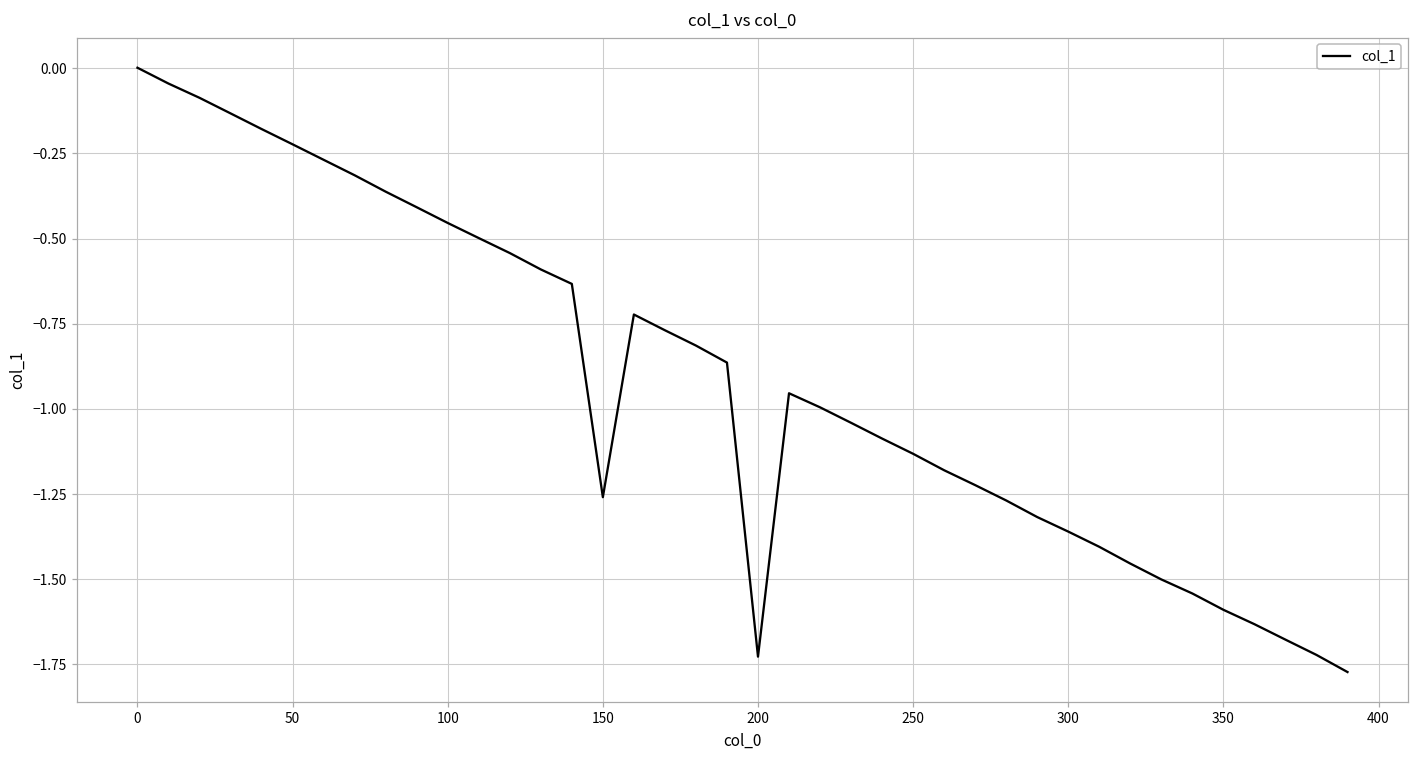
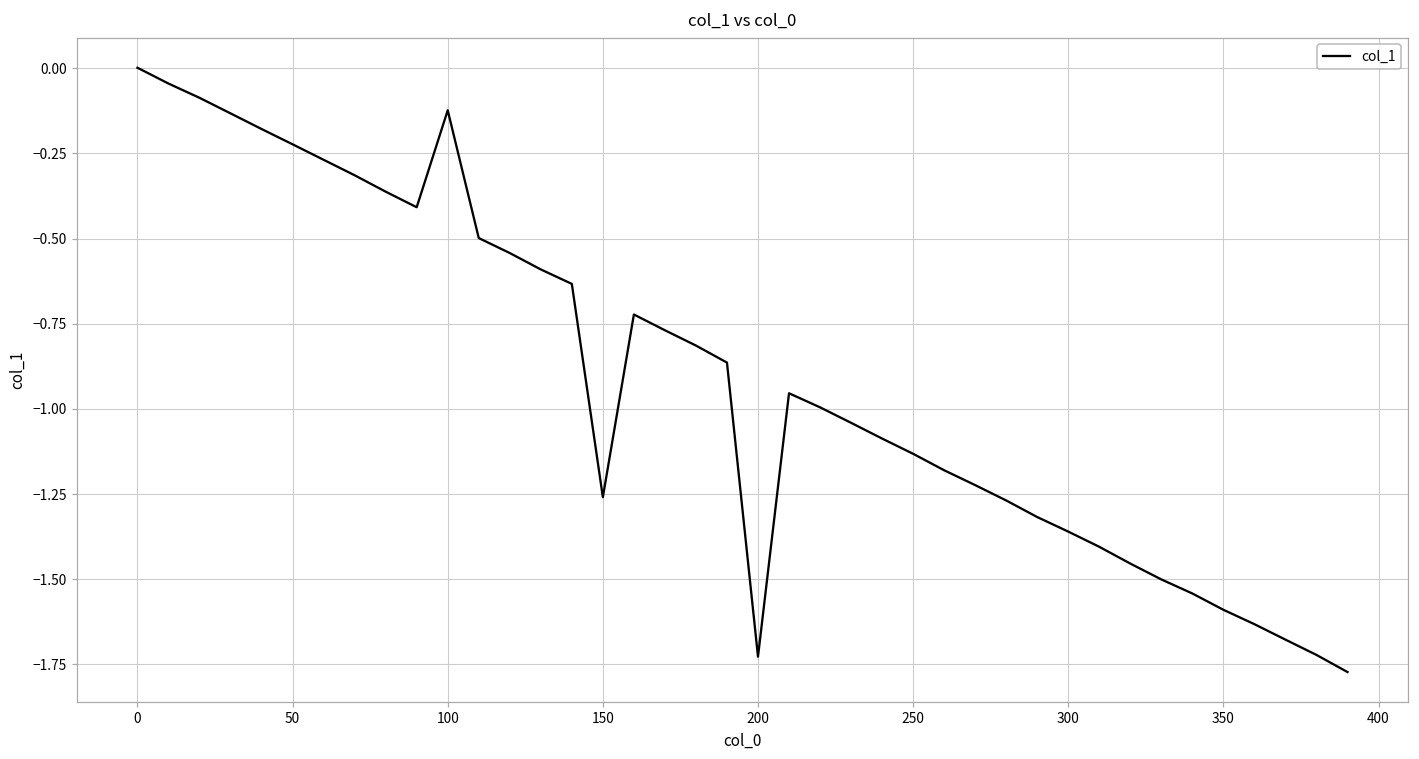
  {
    "0": 0.00,
    "50": -0.22,
-   "100": -0.45,
+   "100": -0.12,
    "150": -1.26,
    "200": -1.73,
    "250": -1.13,
    "300": -1.36,
    "350": -1.59
  }
